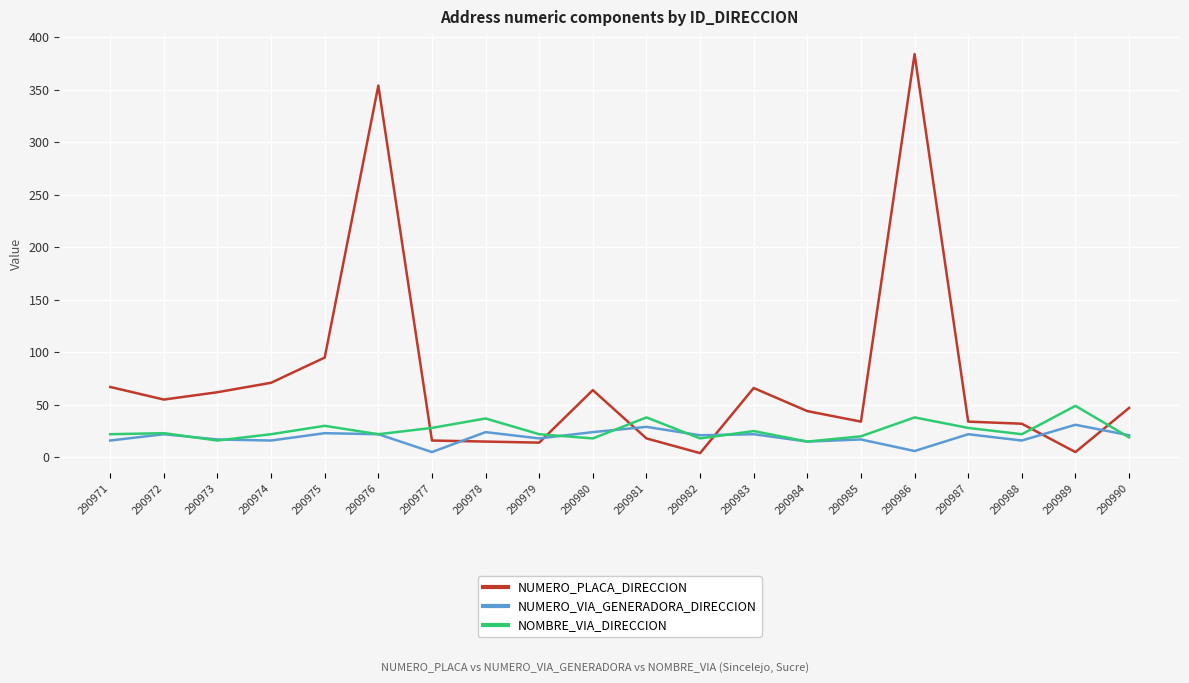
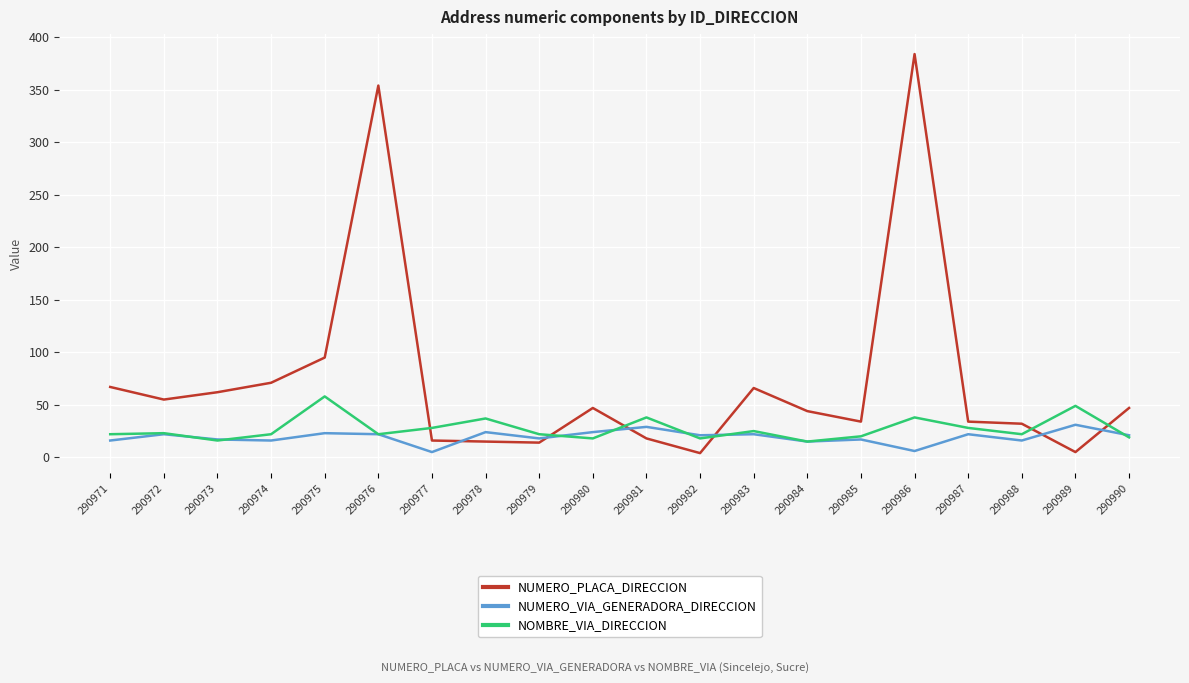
  {
    "NUMERO_PLACA_DIRECCION": {
      "290971": 67,
      "290972": 55,
      "290973": 62,
      "290974": 71,
      "290975": 95,
      "290976": 354,
      "290977": 16,
      "290978": 15,
      "290979": 14,
-     "290980": 64,
+     "290980": 47,
      "290981": 18,
      "290982": 4,
      "290983": 66,
      "290984": 44,
      "290985": 34,
      "290986": 384,
      "290987": 34,
      "290988": 32,
      "290989": 5,
      "290990": 47
    },
    "NUMERO_VIA_GENERADORA_DIRECCION": {
      "290971": 16,
      "290974": 16,
      "290975": 23,
      "290977": 5,
      "290978": 24,
      "290979": 18,
      "290980": 24,
      "290981": 29,
      "290982": 21,
      "290983": 22,
      "290985": 17,
      "290986": 6,
      "290987": 22,
      "290988": 16,
      "290989": 31
    },
    "NOMBRE_VIA_DIRECCION": {
      "290971": 22,
      "290974": 22,
-     "290975": 30,
+     "290975": 58,
      "290977": 28,
      "290978": 37,
      "290979": 22,
      "290980": 18,
      "290981": 38,
      "290982": 18,
      "290983": 25,
      "290985": 20,
      "290986": 38,
      "290987": 28,
      "290988": 22,
      "290989": 49
    }
  }
